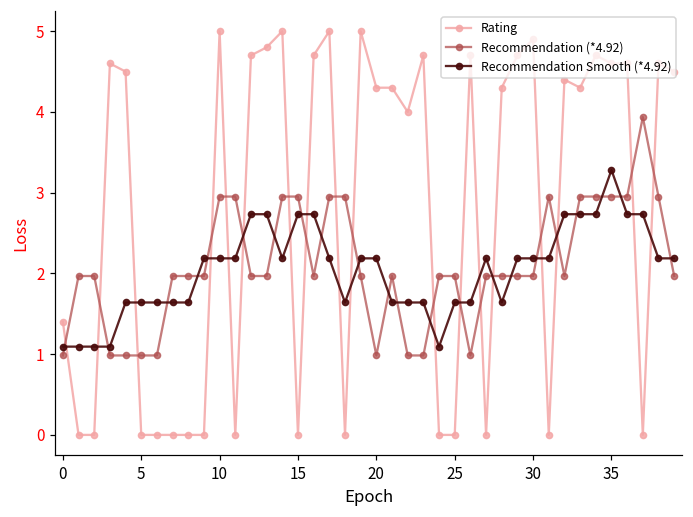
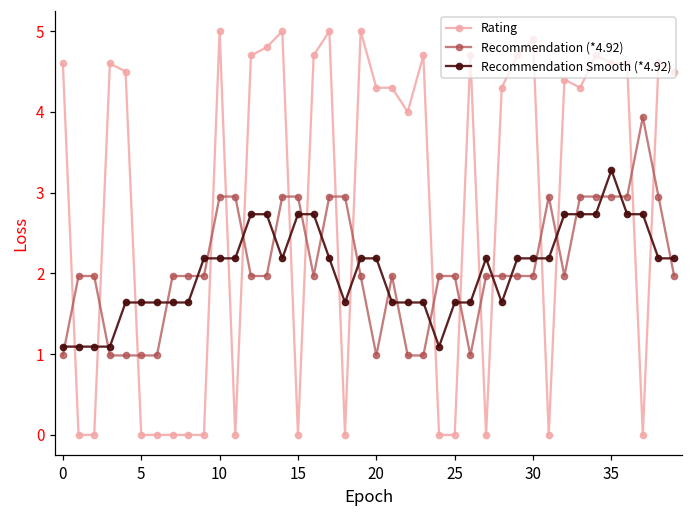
  {
    "Rating": {
-     "0": 1.4,
+     "0": 4.6,
      "5": 0.0,
      "10": 5.0,
      "15": 0.0,
      "20": 4.3,
      "25": 0.0
    },
    "Recommendation (*4.92)": {
      "0": 1.0,
      "5": 1.0,
      "10": 3.0,
      "15": 3.0,
      "20": 1.0,
      "25": 2.0,
      "30": 2.0,
      "35": 3.0
    },
    "Recommendation Smooth (*4.92)": {
      "0": 1.1,
      "5": 1.6,
      "10": 2.2,
      "15": 2.7,
      "20": 2.2,
      "25": 1.6,
      "30": 2.2,
      "35": 3.3
    }
  }
